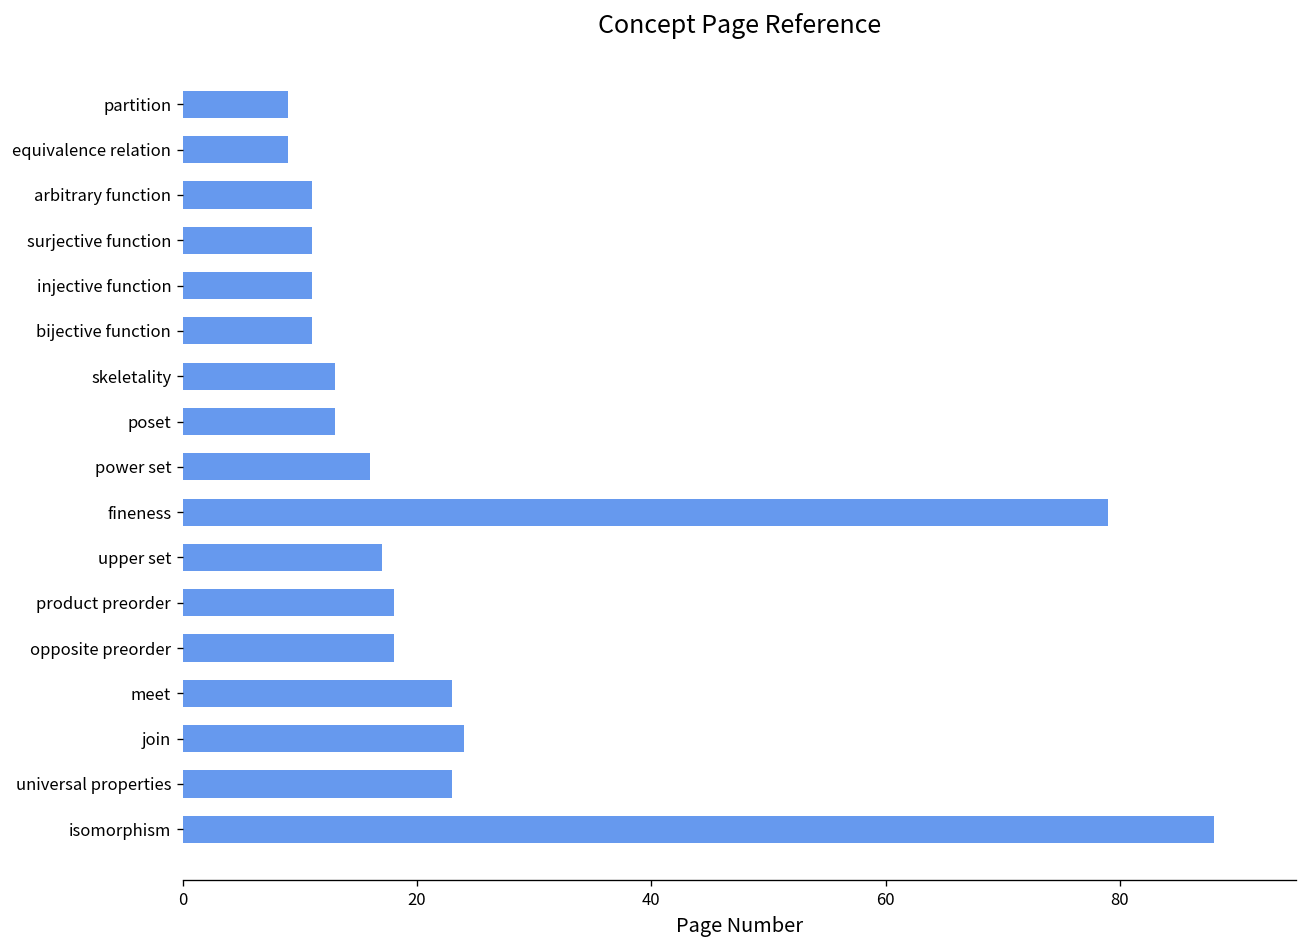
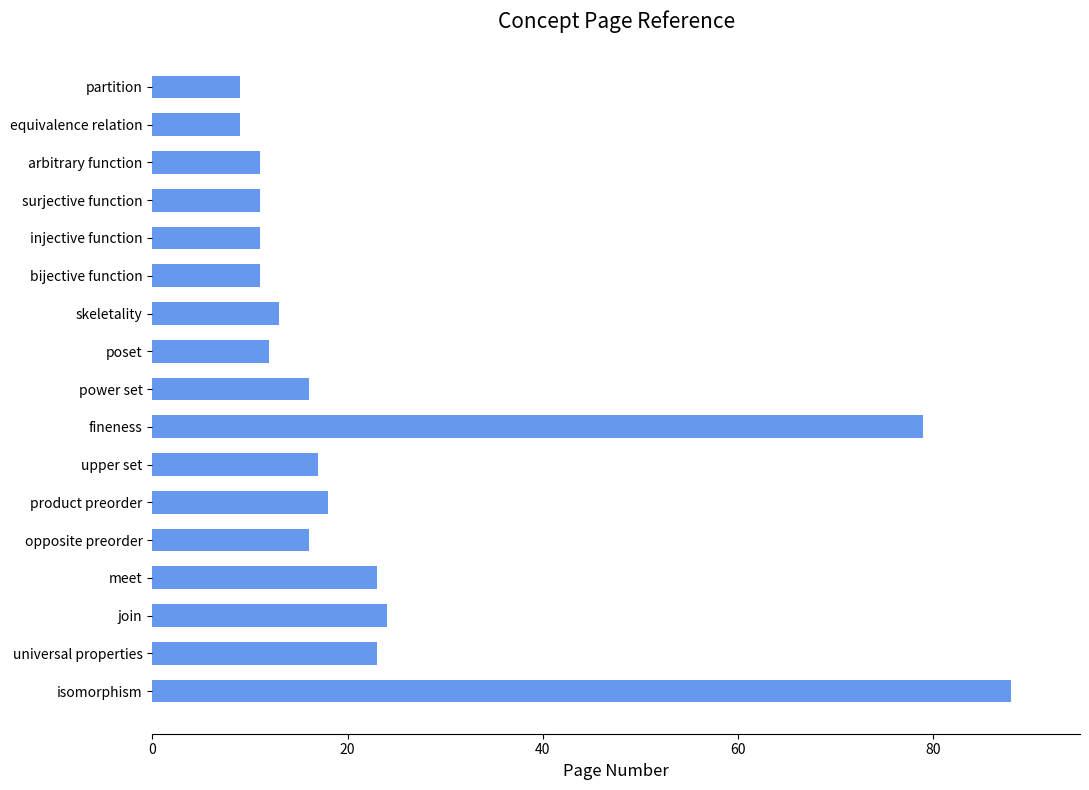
  {
    "partition": 9,
    "equivalence relation": 9,
    "arbitrary function": 11,
    "surjective function": 11,
    "injective function": 11,
    "bijective function": 11,
    "skeletality": 13,
-   "poset": 13,
+   "poset": 12,
    "power set": 16,
    "fineness": 79,
    "upper set": 17,
    "product preorder": 18,
-   "opposite preorder": 18,
+   "opposite preorder": 16,
    "meet": 23,
    "join": 24,
    "universal properties": 23,
    "isomorphism": 88
  }
